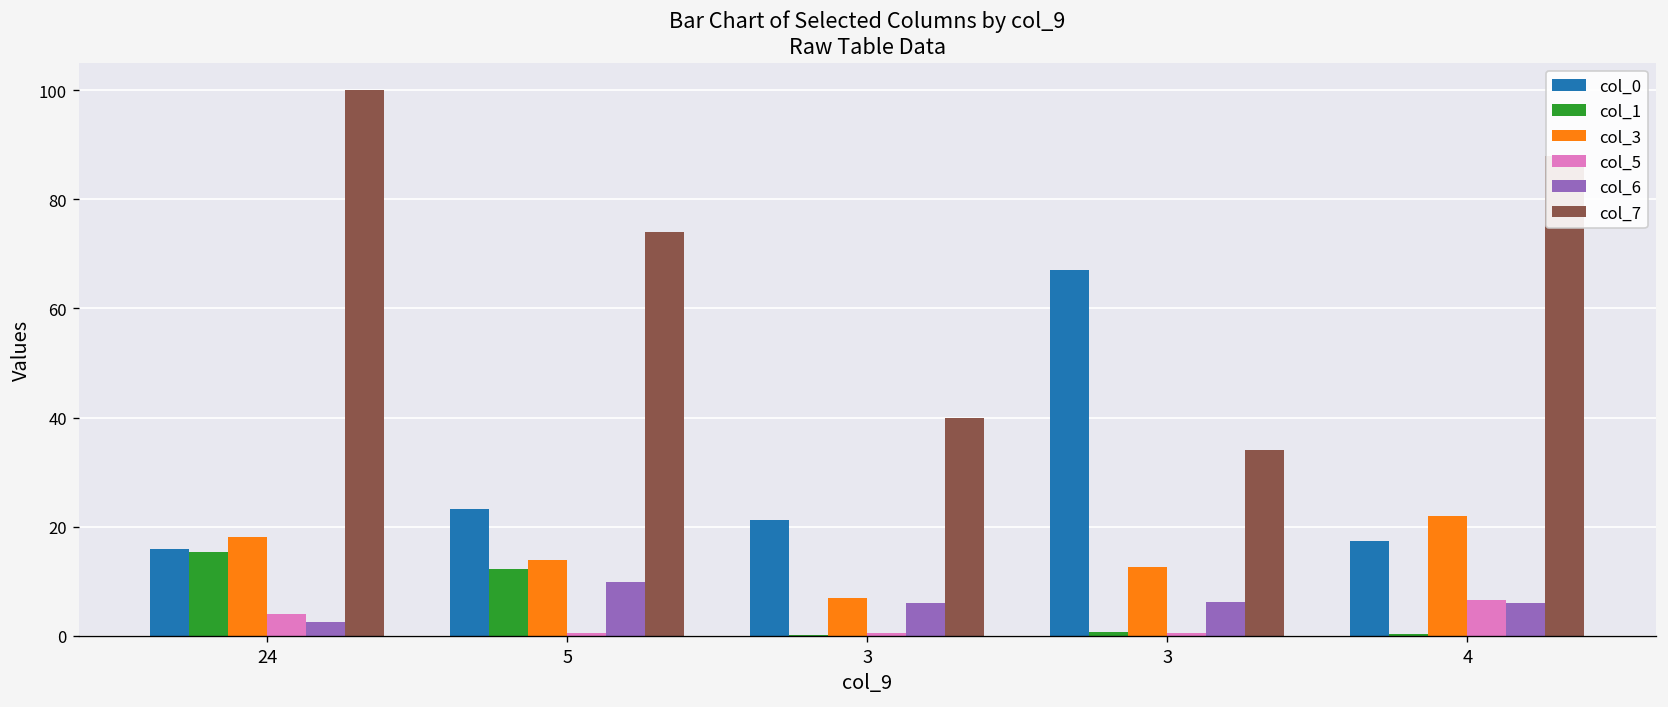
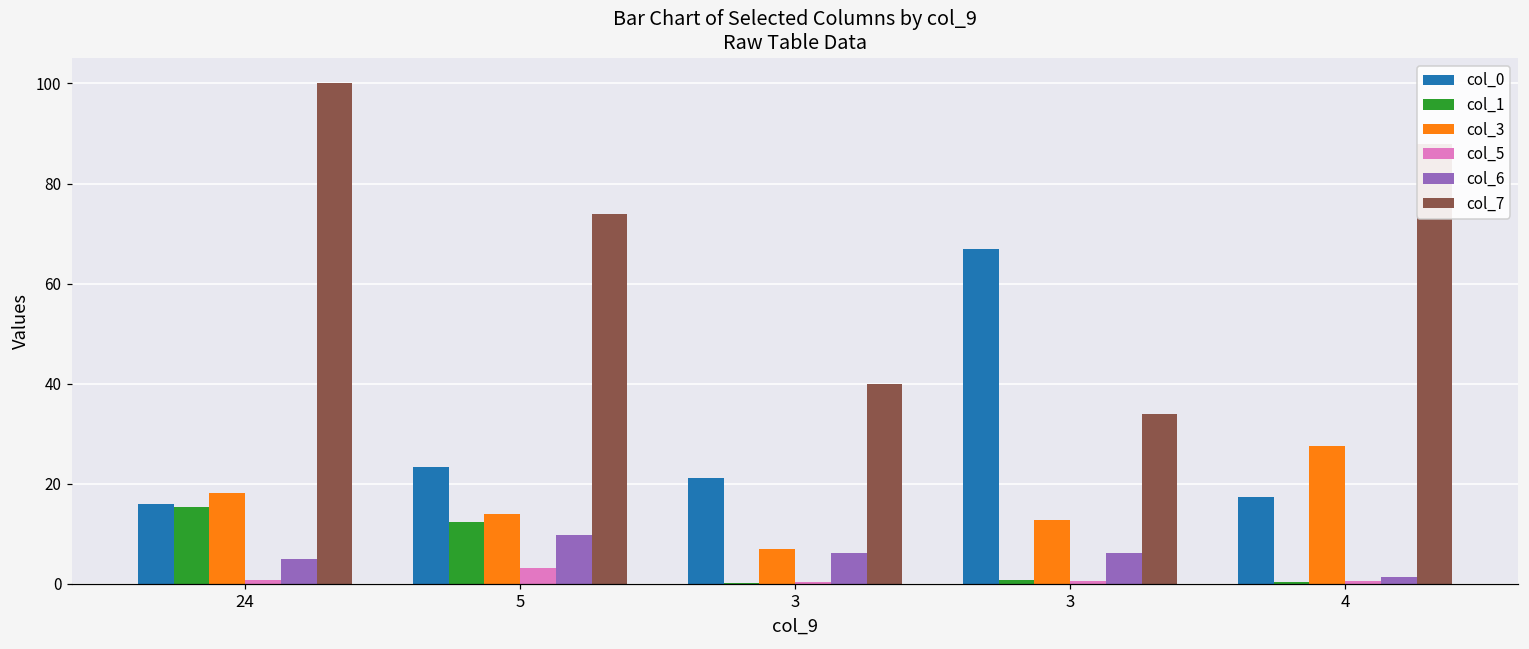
  {
    "col_0": {
      "24": 16,
      "5": 23,
      "4": 17
    },
    "col_1": {
      "24": 15,
      "5": 12
    },
    "col_3": {
      "24": 18,
      "5": 14,
-     "4": 22
+     "4": 28
    },
    "col_5": {
-     "24": 4,
-     "5": 1,
-     "4": 7
+     "24": 1,
+     "5": 3,
+     "4": 1
    },
    "col_6": {
-     "24": 2,
+     "24": 5,
      "5": 10,
-     "4": 6
+     "4": 1
    },
    "col_7": {
      "24": 100,
      "5": 74
    }
  }
